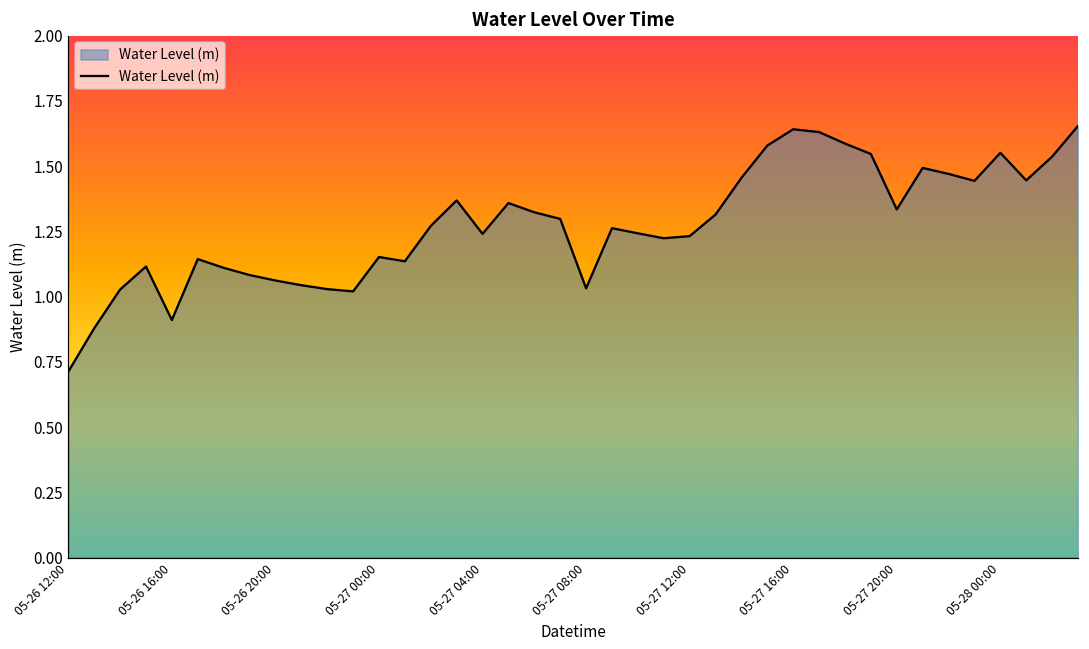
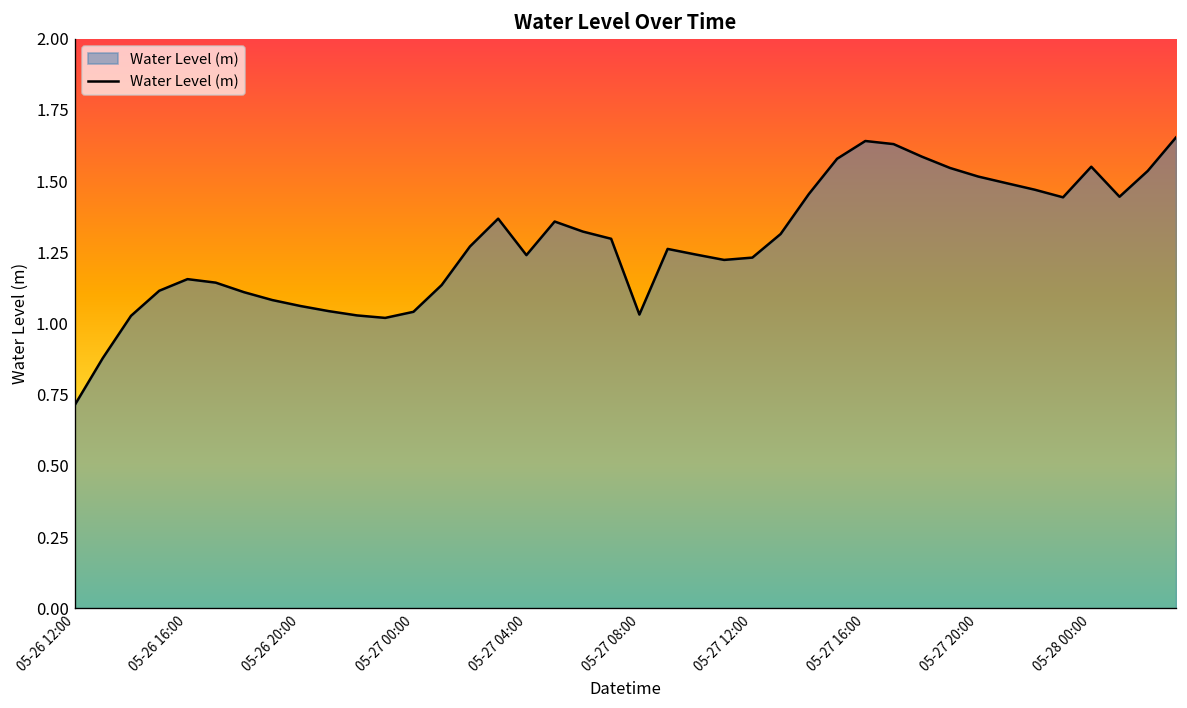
  {
    "05-26 12:00": 0.71,
-   "05-26 16:00": 0.91,
+   "05-26 16:00": 1.16,
    "05-26 20:00": 1.06,
-   "05-27 00:00": 1.15,
+   "05-27 00:00": 1.04,
    "05-27 04:00": 1.24,
    "05-27 08:00": 1.03,
    "05-27 12:00": 1.23,
    "05-27 16:00": 1.64,
-   "05-27 20:00": 1.33,
+   "05-27 20:00": 1.52,
    "05-28 00:00": 1.55
  }
